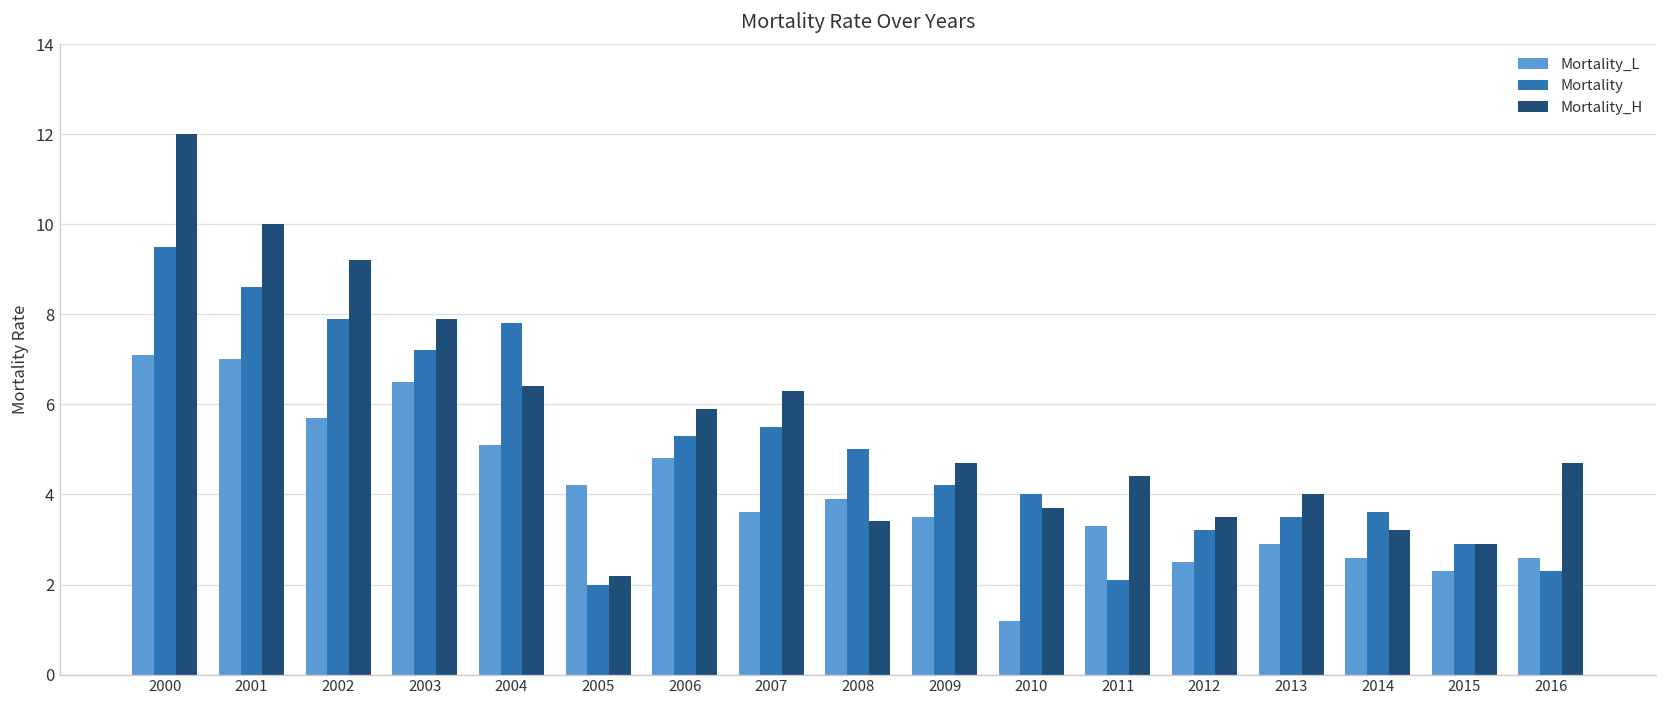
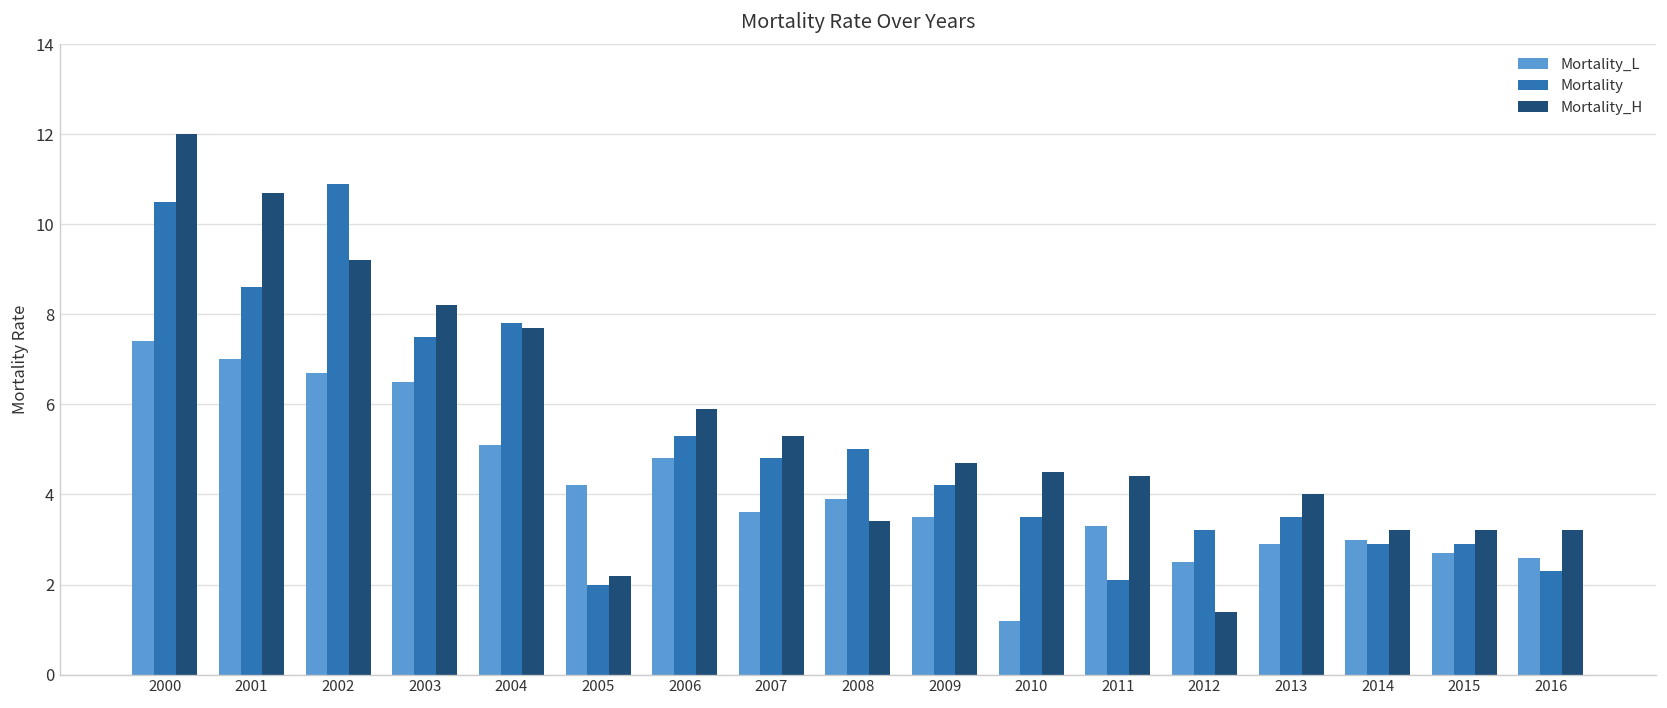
  {
    "Mortality_L": {
-     "2000": 7.1,
+     "2000": 7.4,
      "2001": 7.0,
-     "2002": 5.7,
+     "2002": 6.7,
      "2003": 6.5,
      "2004": 5.1,
      "2005": 4.2,
      "2006": 4.8,
      "2007": 3.6,
      "2008": 3.9,
      "2009": 3.5,
      "2010": 1.2,
      "2011": 3.3,
      "2012": 2.5,
      "2013": 2.9,
-     "2014": 2.6,
-     "2015": 2.3,
+     "2014": 3.0,
+     "2015": 2.7,
      "2016": 2.6
    },
    "Mortality": {
-     "2000": 9.5,
+     "2000": 10.5,
      "2001": 8.6,
-     "2002": 7.9,
-     "2003": 7.2,
+     "2002": 10.9,
+     "2003": 7.5,
      "2004": 7.8,
      "2005": 2.0,
      "2006": 5.3,
-     "2007": 5.5,
+     "2007": 4.8,
      "2008": 5.0,
      "2009": 4.2,
-     "2010": 4.0,
+     "2010": 3.5,
      "2011": 2.1,
      "2012": 3.2,
      "2013": 3.5,
-     "2014": 3.6,
+     "2014": 2.9,
      "2015": 2.9,
      "2016": 2.3
    },
    "Mortality_H": {
      "2000": 12.0,
-     "2001": 10.0,
+     "2001": 10.7,
      "2002": 9.2,
-     "2003": 7.9,
-     "2004": 6.4,
+     "2003": 8.2,
+     "2004": 7.7,
      "2005": 2.2,
      "2006": 5.9,
-     "2007": 6.3,
+     "2007": 5.3,
      "2008": 3.4,
      "2009": 4.7,
-     "2010": 3.7,
+     "2010": 4.5,
      "2011": 4.4,
-     "2012": 3.5,
+     "2012": 1.4,
      "2013": 4.0,
      "2014": 3.2,
-     "2015": 2.9,
-     "2016": 4.7
+     "2015": 3.2,
+     "2016": 3.2
    }
  }
